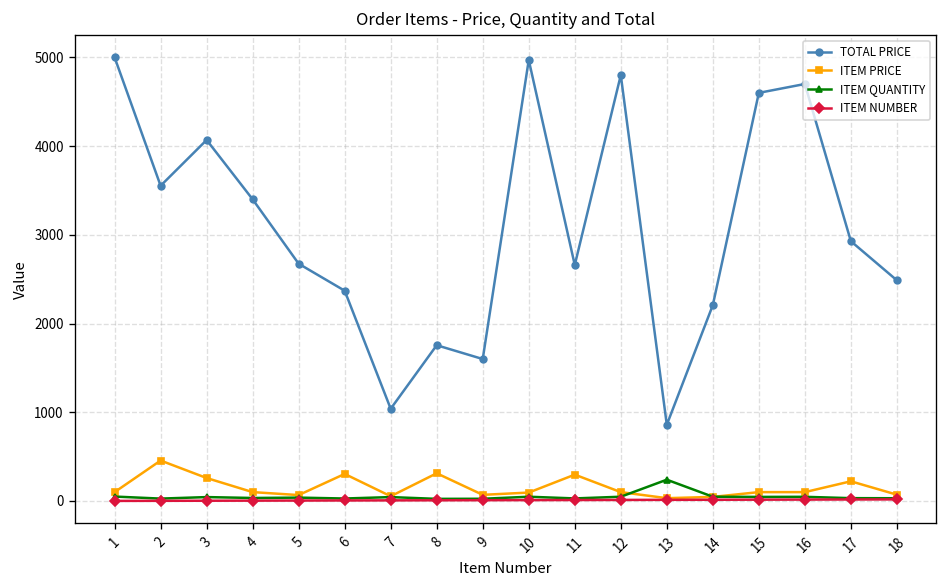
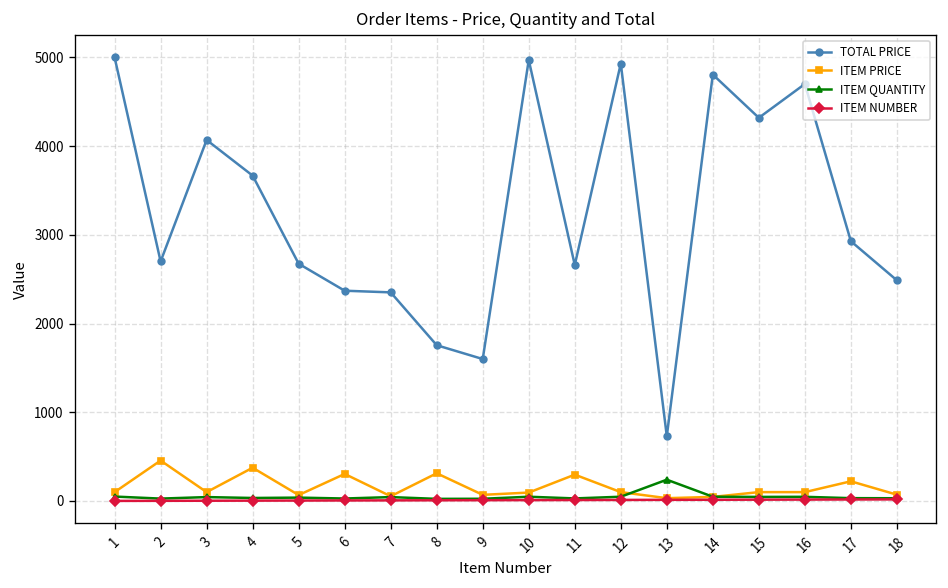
  {
    "TOTAL PRICE": {
      "1": 5000,
-     "2": 3600,
+     "2": 2700,
      "3": 4100,
-     "4": 3400,
+     "4": 3700,
      "5": 2700,
      "6": 2400,
-     "7": 1000,
+     "7": 2400,
      "8": 1800,
      "9": 1600,
      "10": 5000,
      "11": 2700,
-     "12": 4800,
-     "13": 900,
-     "14": 2200,
-     "15": 4600,
+     "12": 4900,
+     "13": 700,
+     "14": 4800,
+     "15": 4300,
      "17": 2900,
      "18": 2500
    },
    "ITEM PRICE": {
      "1": 100,
      "2": 500,
-     "3": 300,
-     "4": 100,
+     "3": 100,
+     "4": 400,
      "6": 300,
      "8": 300,
      "9": 100,
      "10": 100,
      "11": 300,
      "12": 100,
      "15": 100,
      "16": 100,
      "17": 200,
      "18": 100
    },
    "ITEM QUANTITY": {
      "1": 100,
      "3": 0,
      "10": 0,
      "12": 0,
      "13": 200
    },
    "ITEM NUMBER": {
      "1": 0,
      "3": 0,
      "7": 0,
      "10": 0,
      "12": 0
    }
  }
